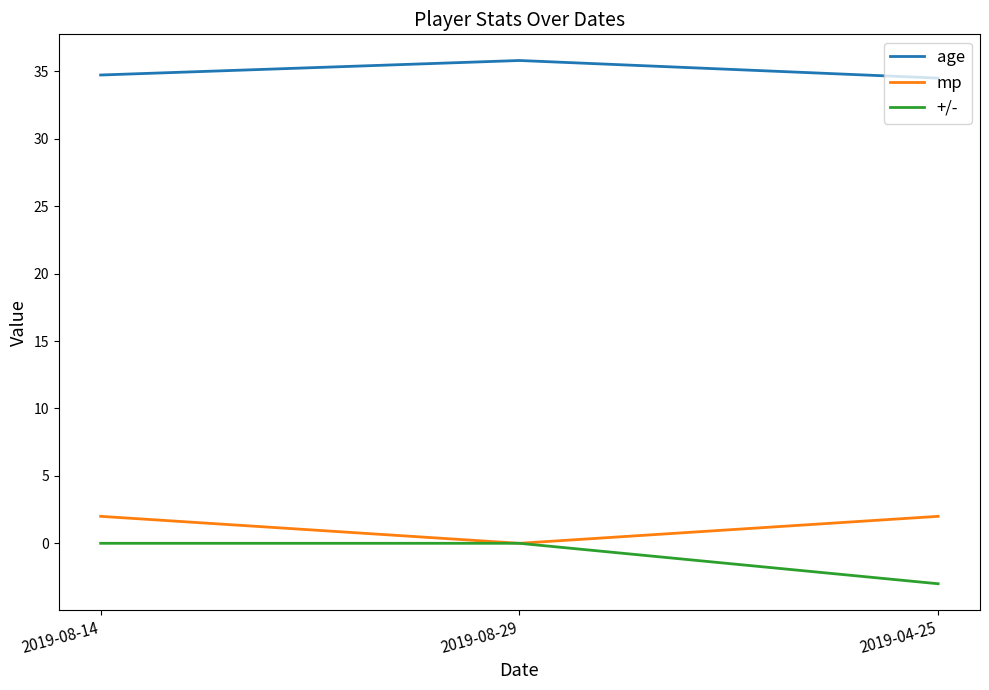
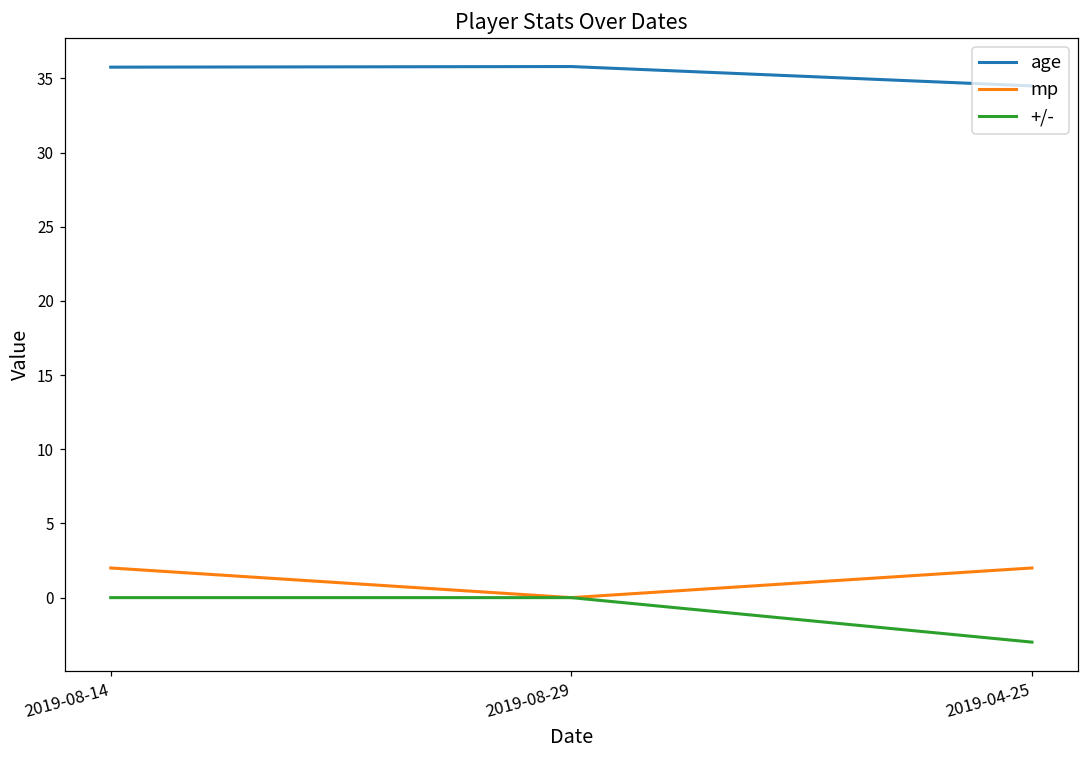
  {
    "age": {
-     "2019-08-14": 34.7,
+     "2019-08-14": 35.8,
      "2019-08-29": 35.8
    },
    "mp": {
      "2019-08-14": 2.0,
      "2019-04-25": 2.0
    },
    "+/-": {
      "2019-08-14": 0.0,
      "2019-04-25": -3.0
    }
  }
